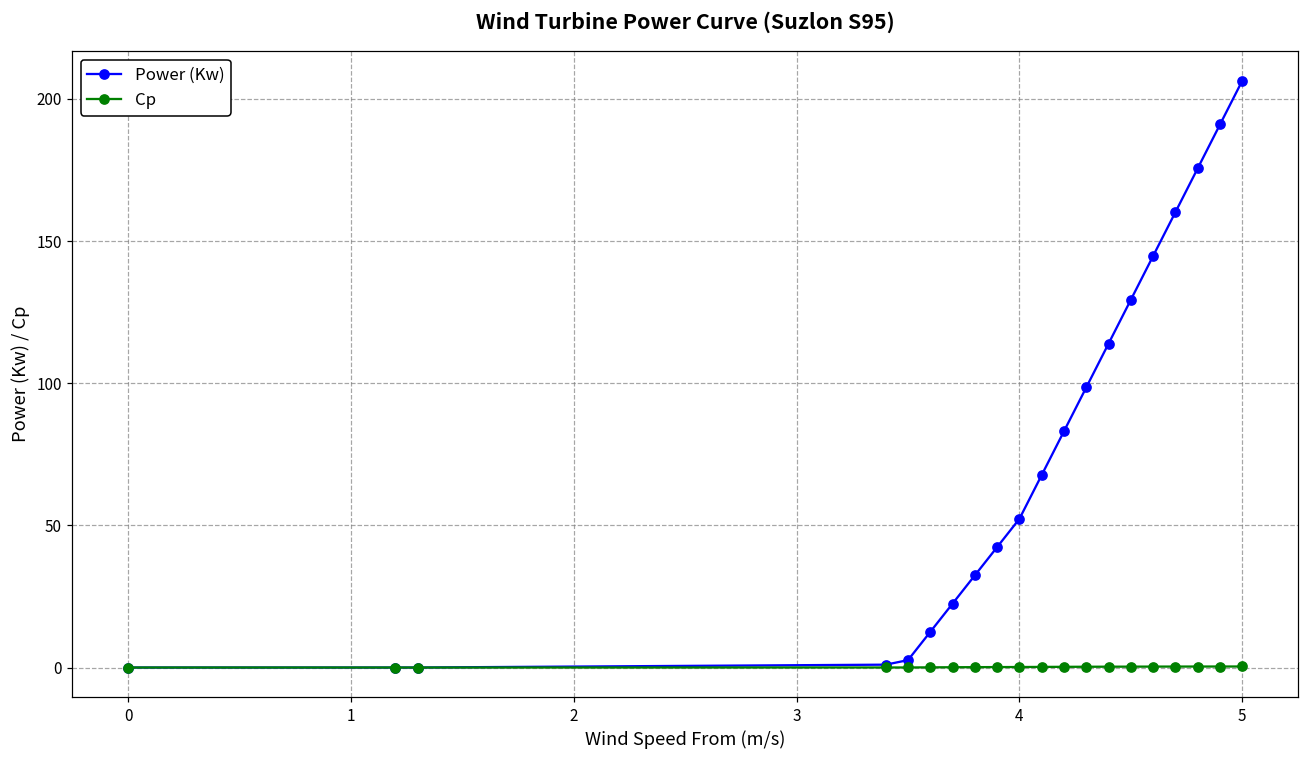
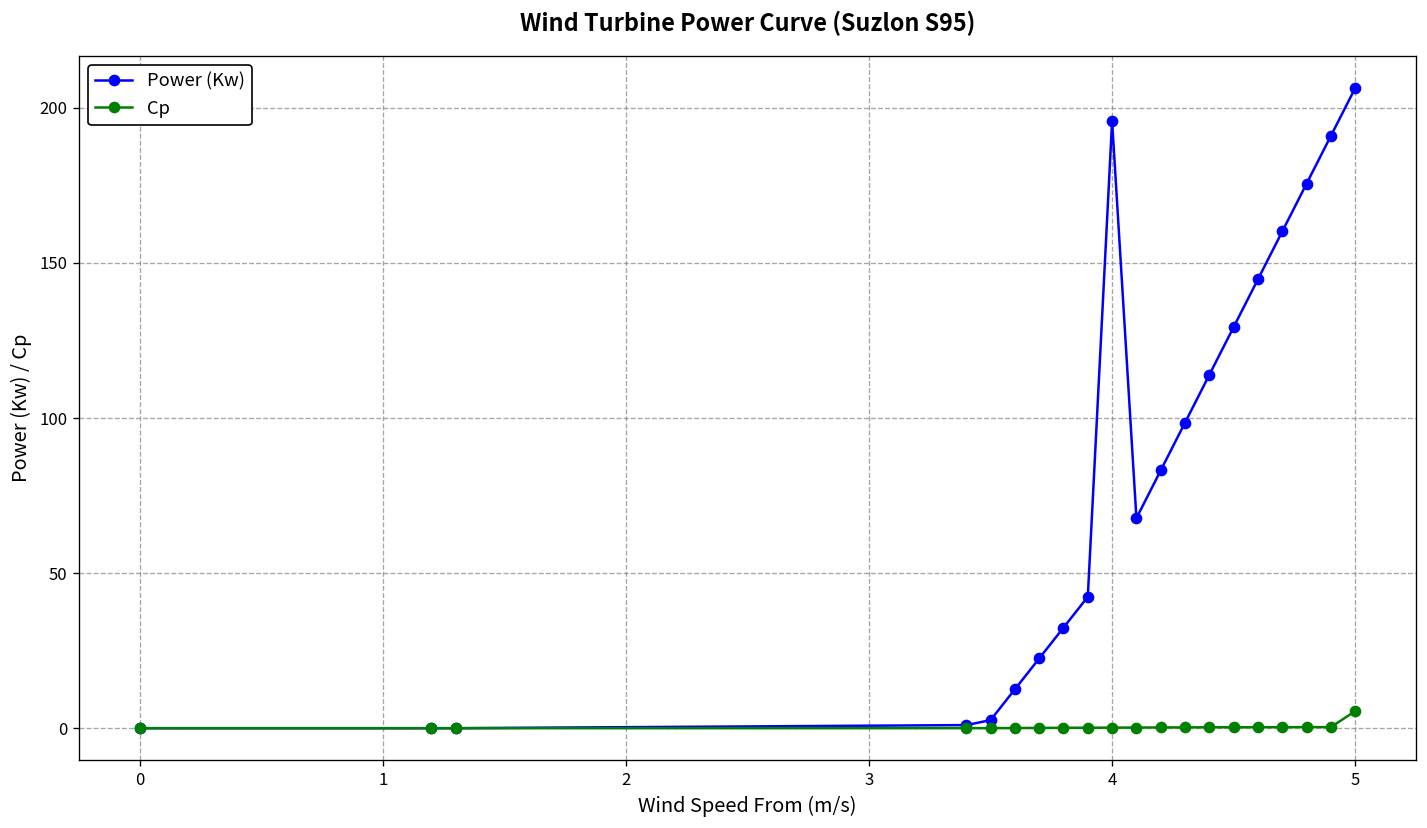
  {
    "Power (Kw)": {
-     "4": 52,
+     "4": 196,
      "5": 206
    },
    "Cp": {
      "4": 0,
-     "5": 0
+     "5": 6
    }
  }
